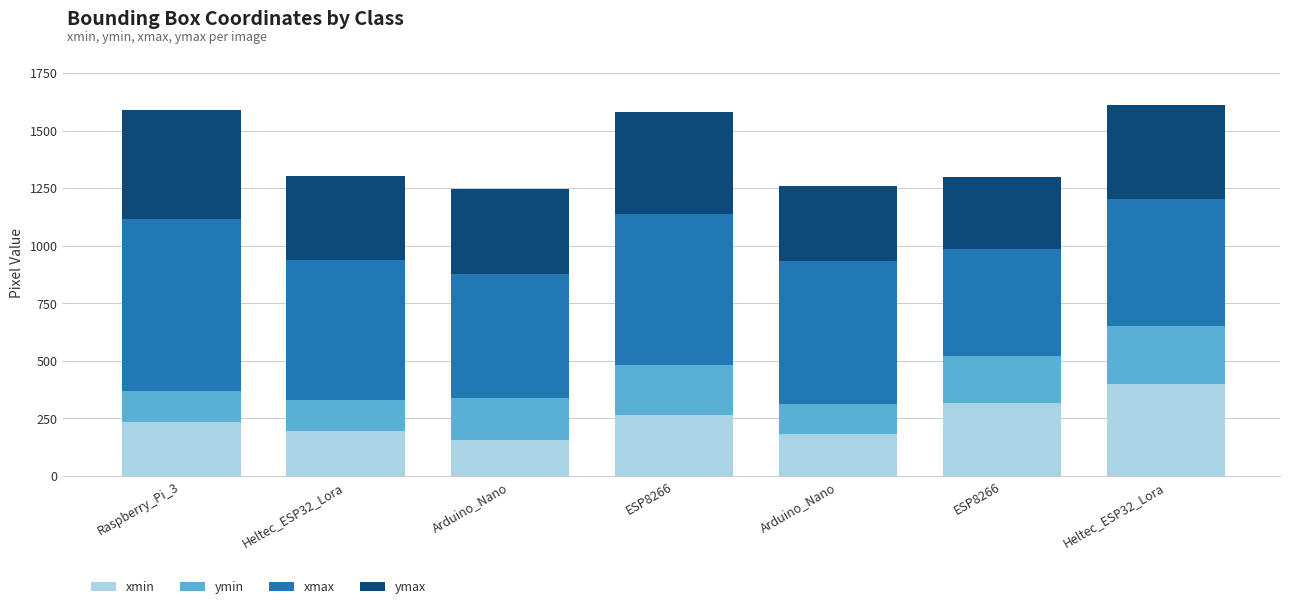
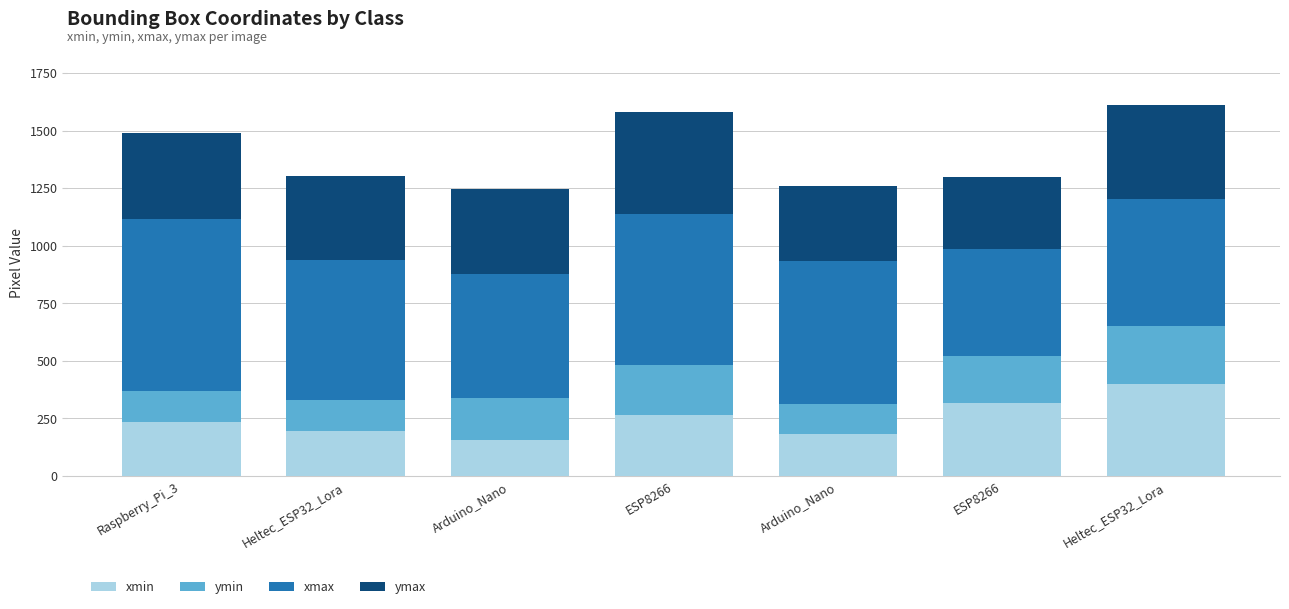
  {
    "xmin": {
      "Raspberry_Pi_3": 230
    },
    "ymin": {
      "Raspberry_Pi_3": 140
    },
    "xmax": {
      "Raspberry_Pi_3": 750
    },
    "ymax": {
-     "Raspberry_Pi_3": 470
+     "Raspberry_Pi_3": 370
    }
  }
